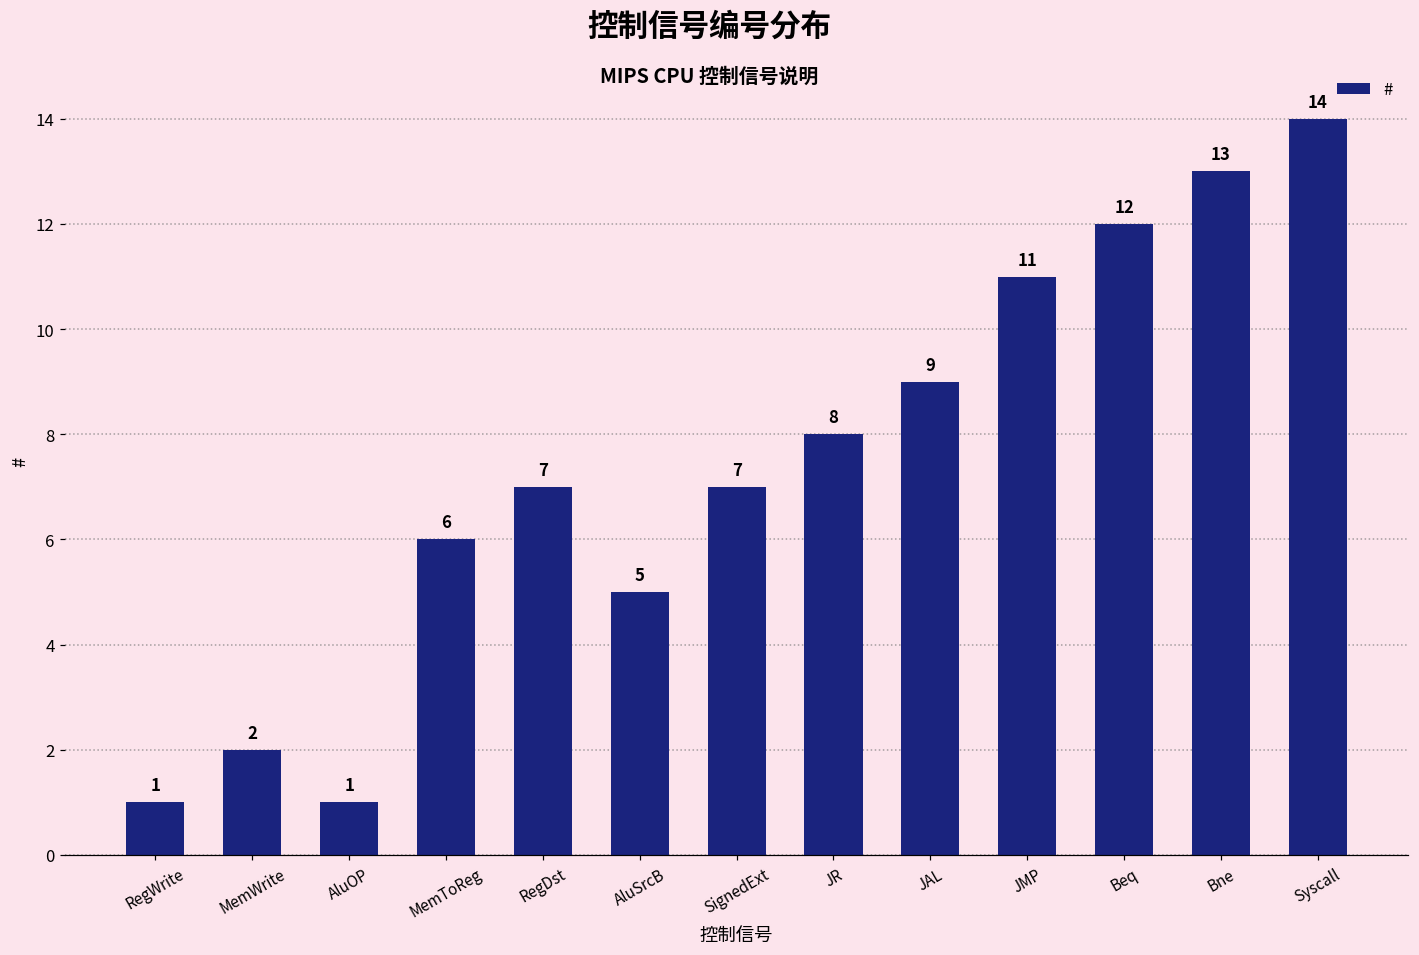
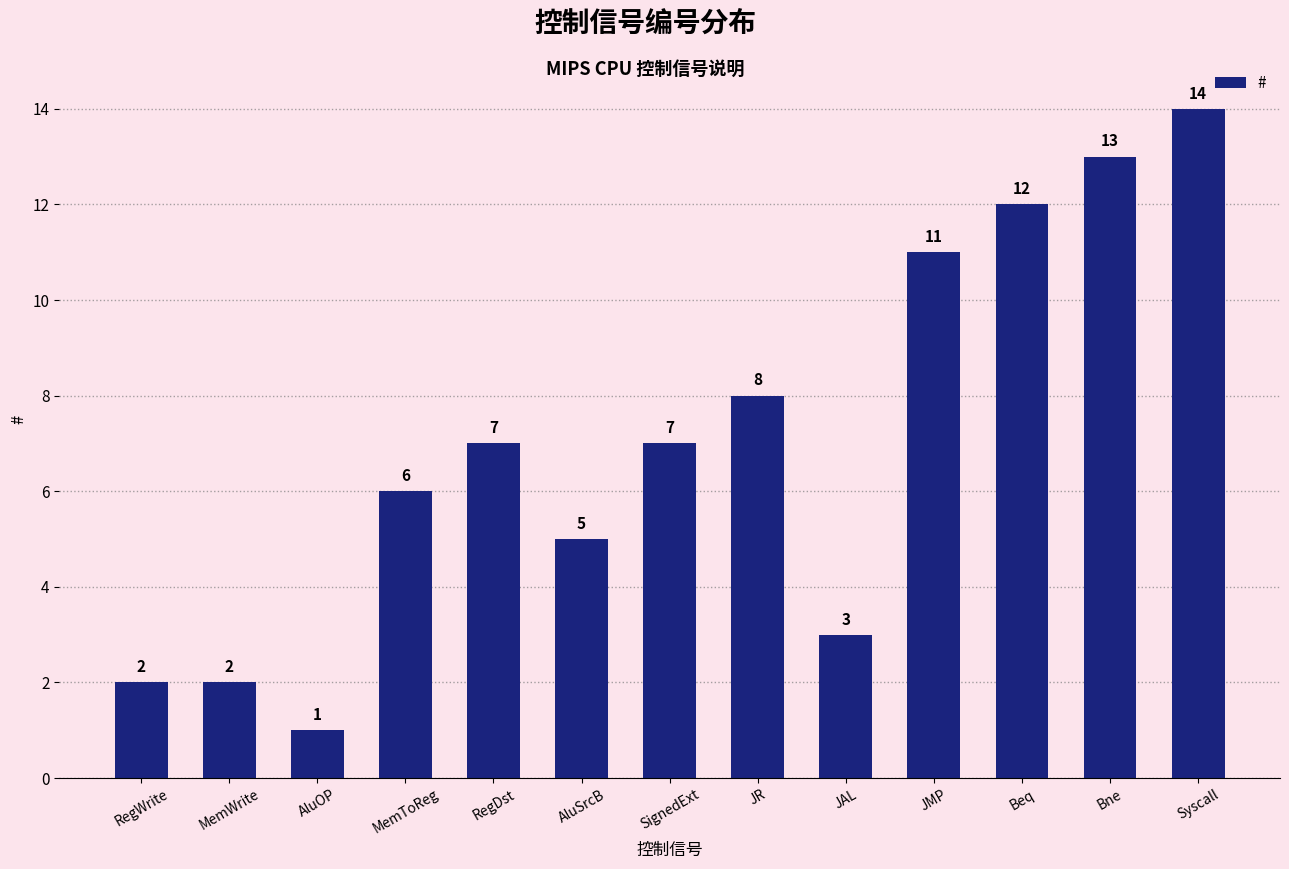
  {
-   "RegWrite": 1,
+   "RegWrite": 2,
    "MemWrite": 2,
    "AluOP": 1,
    "MemToReg": 6,
    "RegDst": 7,
    "AluSrcB": 5,
    "SignedExt": 7,
    "JR": 8,
-   "JAL": 9,
+   "JAL": 3,
    "JMP": 11,
    "Beq": 12,
    "Bne": 13,
    "Syscall": 14
  }
